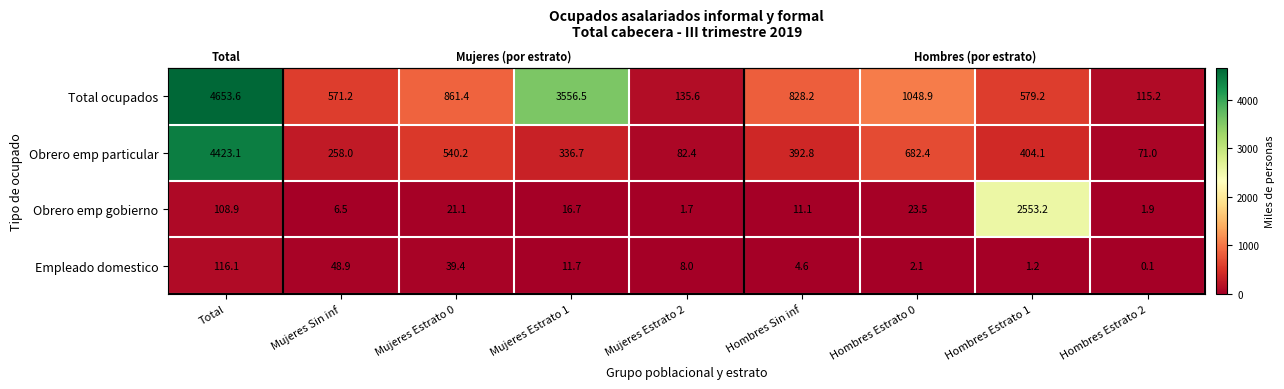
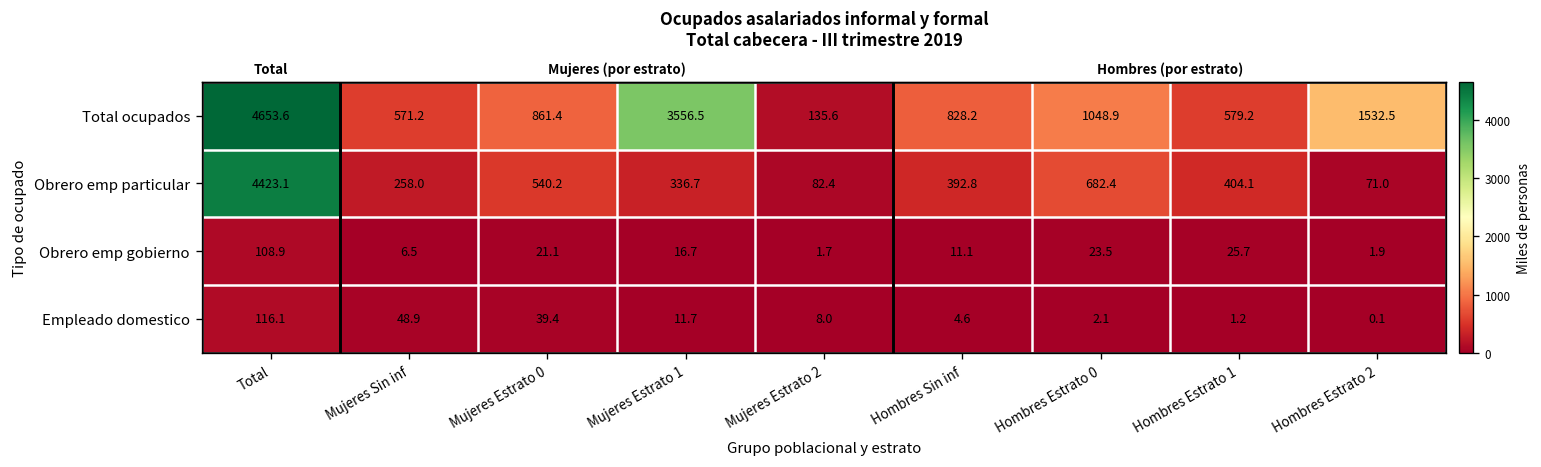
  {
    "Total ocupados": {
      "Total": 4653.6,
      "Mujeres Sin inf": 571.2,
      "Mujeres Estrato 0": 861.4,
      "Mujeres Estrato 1": 3556.5,
      "Mujeres Estrato 2": 135.6,
      "Hombres Sin inf": 828.2,
      "Hombres Estrato 0": 1048.9,
      "Hombres Estrato 1": 579.2,
-     "Hombres Estrato 2": 115.2
+     "Hombres Estrato 2": 1532.5
    },
    "Obrero emp particular": {
      "Total": 4423.1,
      "Mujeres Sin inf": 258.0,
      "Mujeres Estrato 0": 540.2,
      "Mujeres Estrato 1": 336.7,
      "Mujeres Estrato 2": 82.4,
      "Hombres Sin inf": 392.8,
      "Hombres Estrato 0": 682.4,
      "Hombres Estrato 1": 404.1,
      "Hombres Estrato 2": 71.0
    },
    "Obrero emp gobierno": {
      "Total": 108.9,
      "Mujeres Sin inf": 6.5,
      "Mujeres Estrato 0": 21.1,
      "Mujeres Estrato 1": 16.7,
      "Mujeres Estrato 2": 1.7,
      "Hombres Sin inf": 11.1,
      "Hombres Estrato 0": 23.5,
-     "Hombres Estrato 1": 2553.2,
+     "Hombres Estrato 1": 25.7,
      "Hombres Estrato 2": 1.9
    },
    "Empleado domestico": {
      "Total": 116.1,
      "Mujeres Sin inf": 48.9,
      "Mujeres Estrato 0": 39.4,
      "Mujeres Estrato 1": 11.7,
      "Mujeres Estrato 2": 8.0,
      "Hombres Sin inf": 4.6,
      "Hombres Estrato 0": 2.1,
      "Hombres Estrato 1": 1.2,
      "Hombres Estrato 2": 0.1
    }
  }
